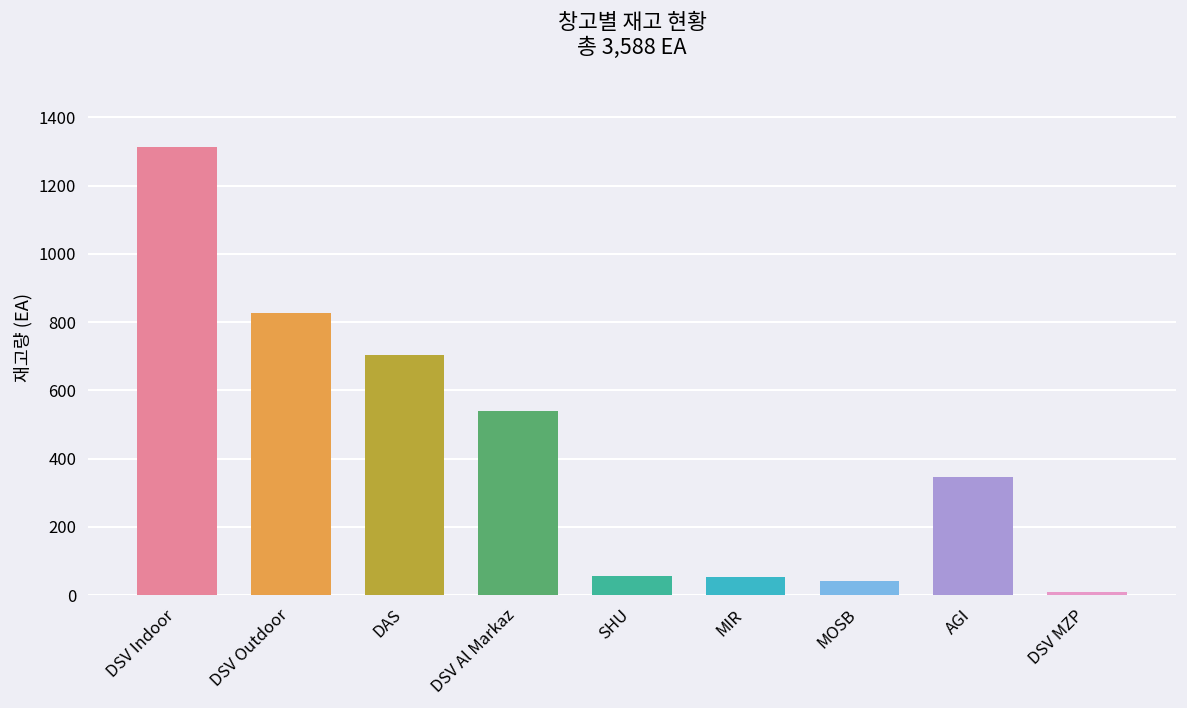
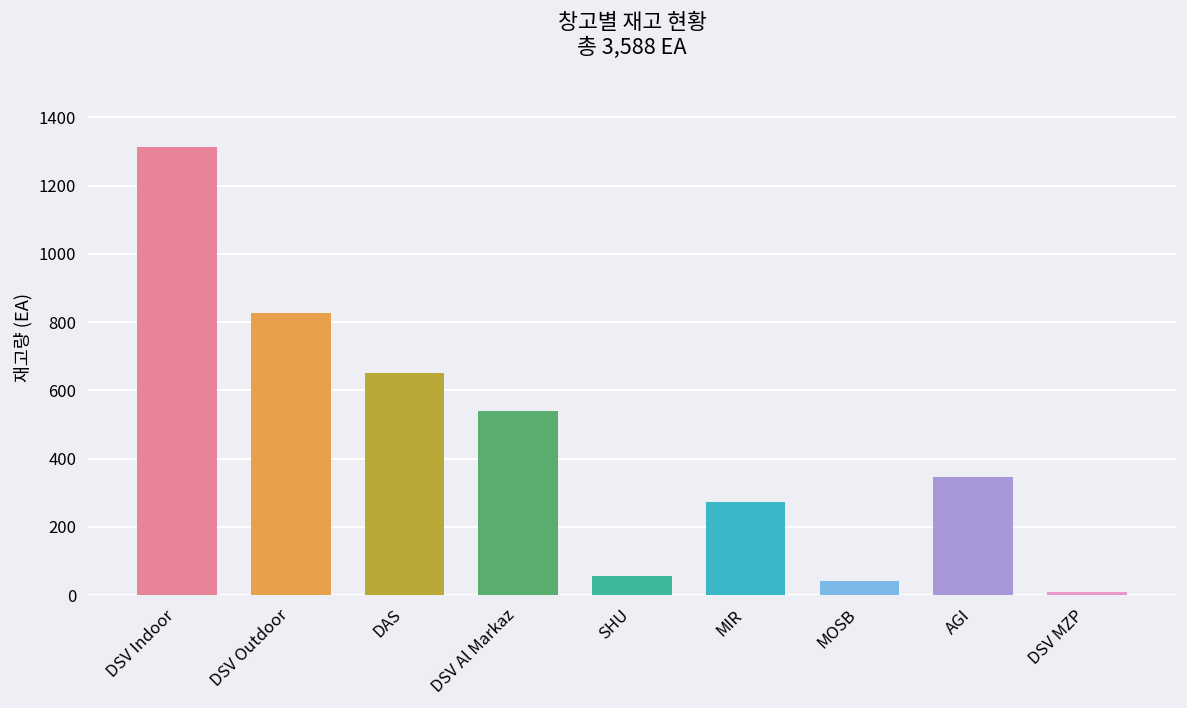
  {
    "DSV Indoor": 1310,
    "DSV Outdoor": 830,
-   "DAS": 700,
+   "DAS": 650,
    "DSV Al Markaz": 540,
    "SHU": 60,
-   "MIR": 50,
+   "MIR": 270,
    "MOSB": 40,
    "AGI": 350,
    "DSV MZP": 10
  }
